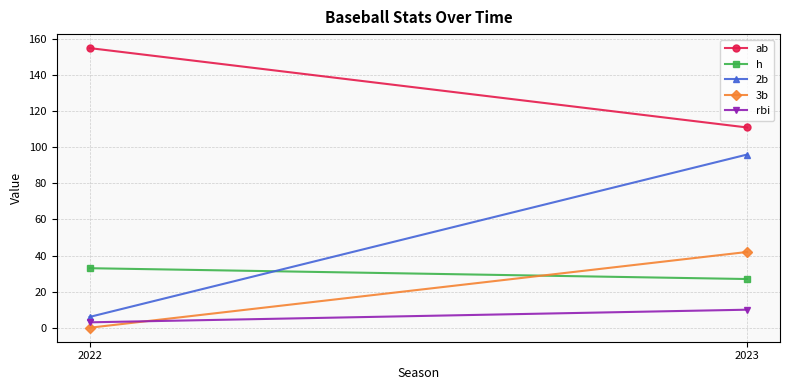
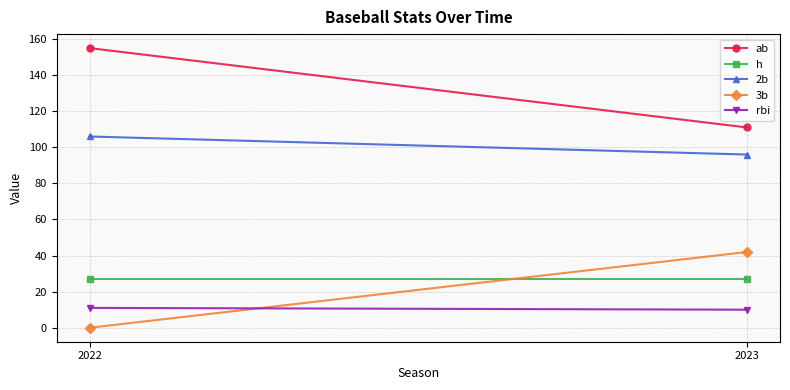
  {
    "ab": {
      "2022": 155,
      "2023": 111
    },
    "h": {
-     "2022": 33,
+     "2022": 27,
      "2023": 27
    },
    "2b": {
-     "2022": 6,
+     "2022": 106,
      "2023": 96
    },
    "3b": {
      "2022": 0,
      "2023": 42
    },
    "rbi": {
-     "2022": 3,
+     "2022": 11,
      "2023": 10
    }
  }
